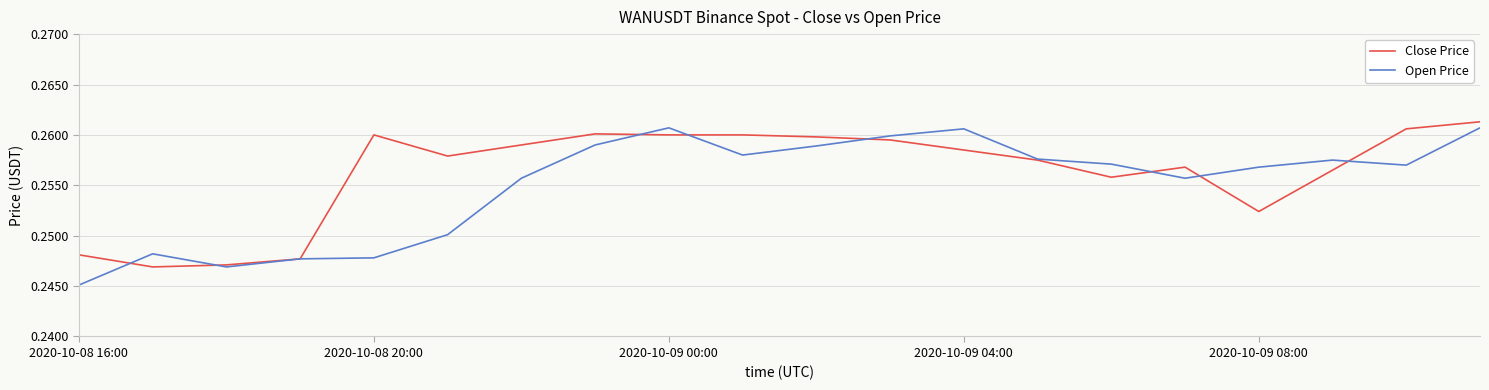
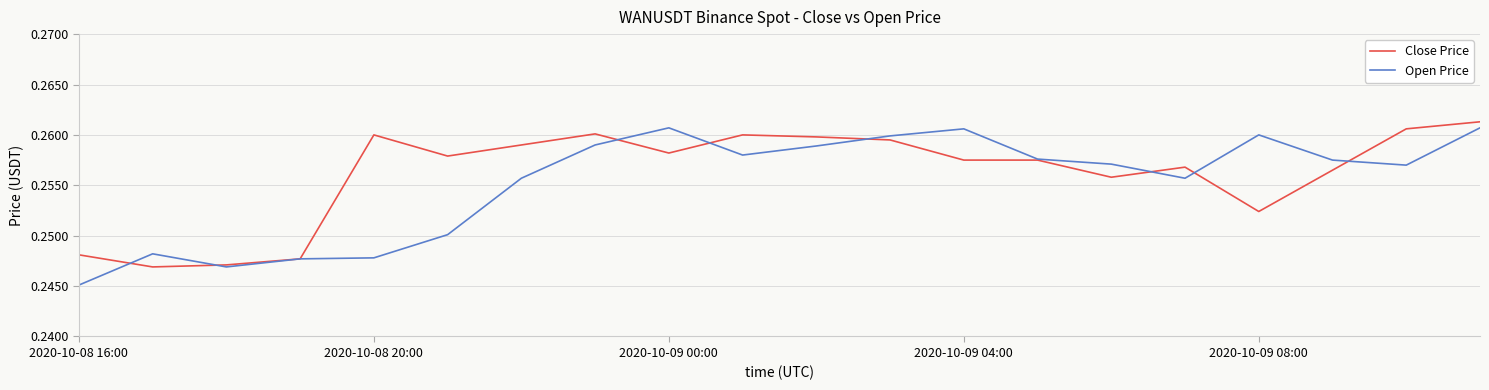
  {
    "Close Price": {
      "2020-10-08 16:00": 0.2481,
      "2020-10-08 20:00": 0.2600,
-     "2020-10-09 00:00": 0.2600,
-     "2020-10-09 04:00": 0.2585,
+     "2020-10-09 00:00": 0.2582,
+     "2020-10-09 04:00": 0.2575,
      "2020-10-09 08:00": 0.2524
    },
    "Open Price": {
      "2020-10-08 16:00": 0.2451,
      "2020-10-08 20:00": 0.2478,
      "2020-10-09 00:00": 0.2607,
      "2020-10-09 04:00": 0.2606,
-     "2020-10-09 08:00": 0.2568
+     "2020-10-09 08:00": 0.2600
    }
  }
